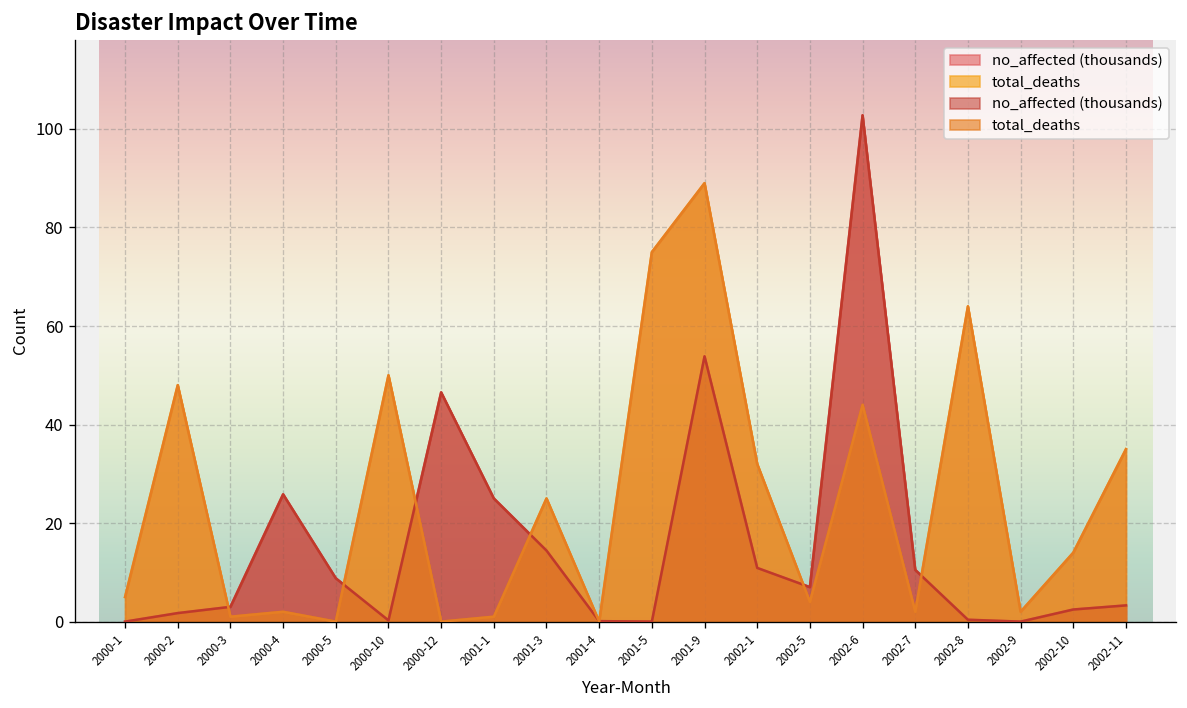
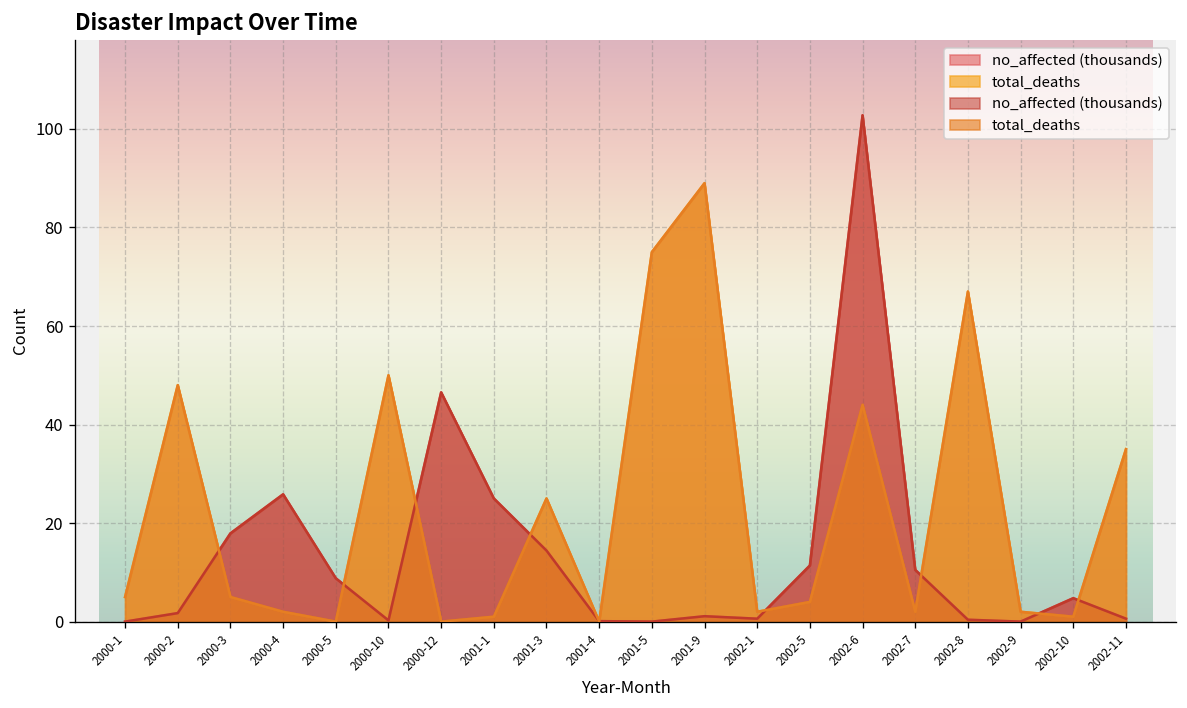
  {
    "no_affected (thousands)": {
      "2000-1": 0,
      "2000-2": 2,
-     "2000-3": 3,
+     "2000-3": 18,
      "2000-4": 26,
      "2000-5": 9,
      "2000-10": 0,
      "2000-12": 47,
      "2001-1": 25,
      "2001-3": 14,
      "2001-5": 0,
-     "2001-9": 54,
-     "2002-1": 11,
-     "2002-5": 7,
+     "2001-9": 1,
+     "2002-1": 1,
+     "2002-5": 11,
      "2002-6": 103,
      "2002-7": 11,
      "2002-8": 0,
      "2002-9": 0,
-     "2002-10": 2,
-     "2002-11": 3
+     "2002-10": 5,
+     "2002-11": 1
    },
    "total_deaths": {
      "2000-1": 5,
      "2000-2": 48,
-     "2000-3": 1,
+     "2000-3": 5,
      "2000-4": 2,
      "2000-5": 0,
      "2000-10": 50,
      "2000-12": 0,
      "2001-1": 1,
      "2001-3": 25,
      "2001-5": 75,
      "2001-9": 89,
-     "2002-1": 32,
+     "2002-1": 2,
      "2002-5": 4,
      "2002-6": 44,
      "2002-7": 2,
-     "2002-8": 64,
+     "2002-8": 67,
      "2002-9": 2,
-     "2002-10": 14,
+     "2002-10": 1,
      "2002-11": 35
    }
  }
